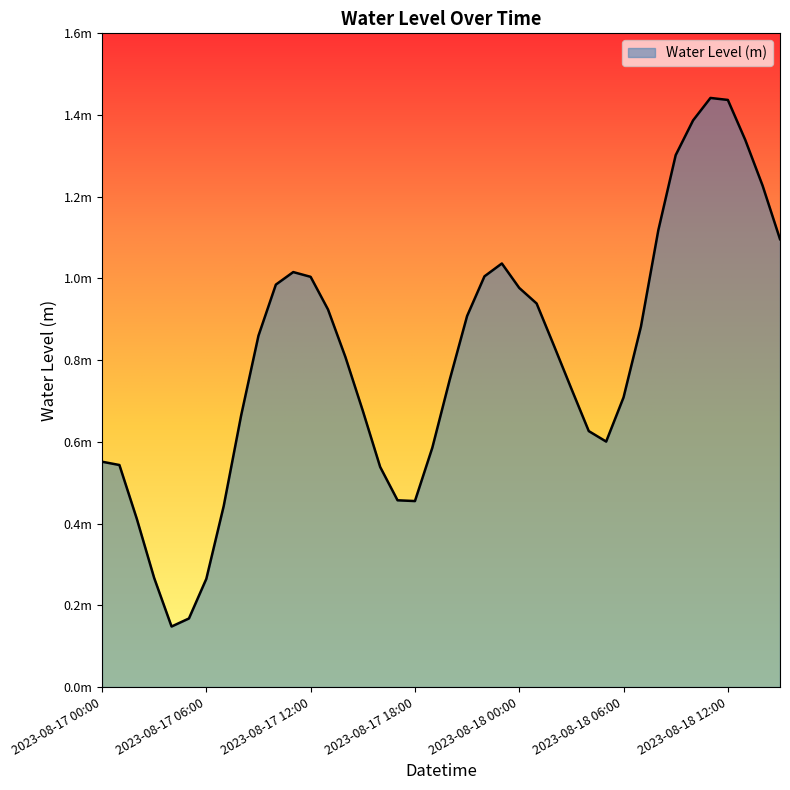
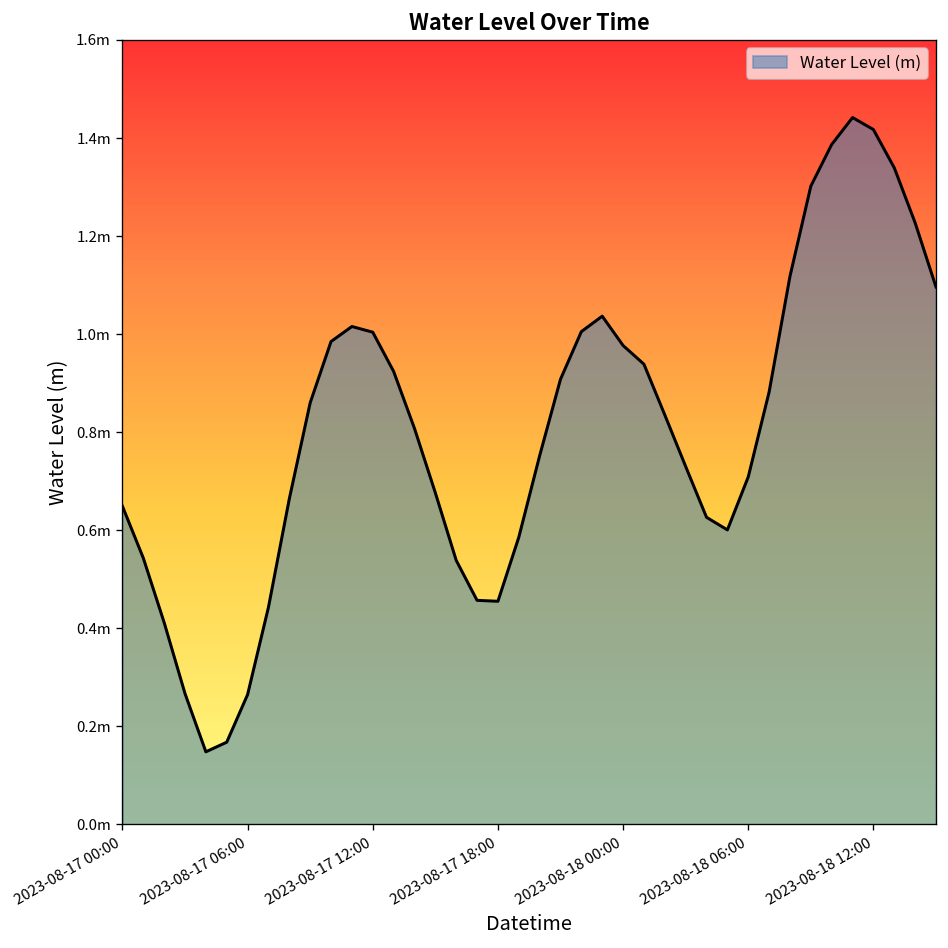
  {
-   "2023-08-17 00:00": "0.55m",
+   "2023-08-17 00:00": "0.65m",
    "2023-08-17 06:00": "0.26m",
    "2023-08-17 12:00": "1.00m",
    "2023-08-17 18:00": "0.46m",
    "2023-08-18 00:00": "0.98m",
    "2023-08-18 06:00": "0.71m",
-   "2023-08-18 12:00": "1.44m"
+   "2023-08-18 12:00": "1.42m"
  }
